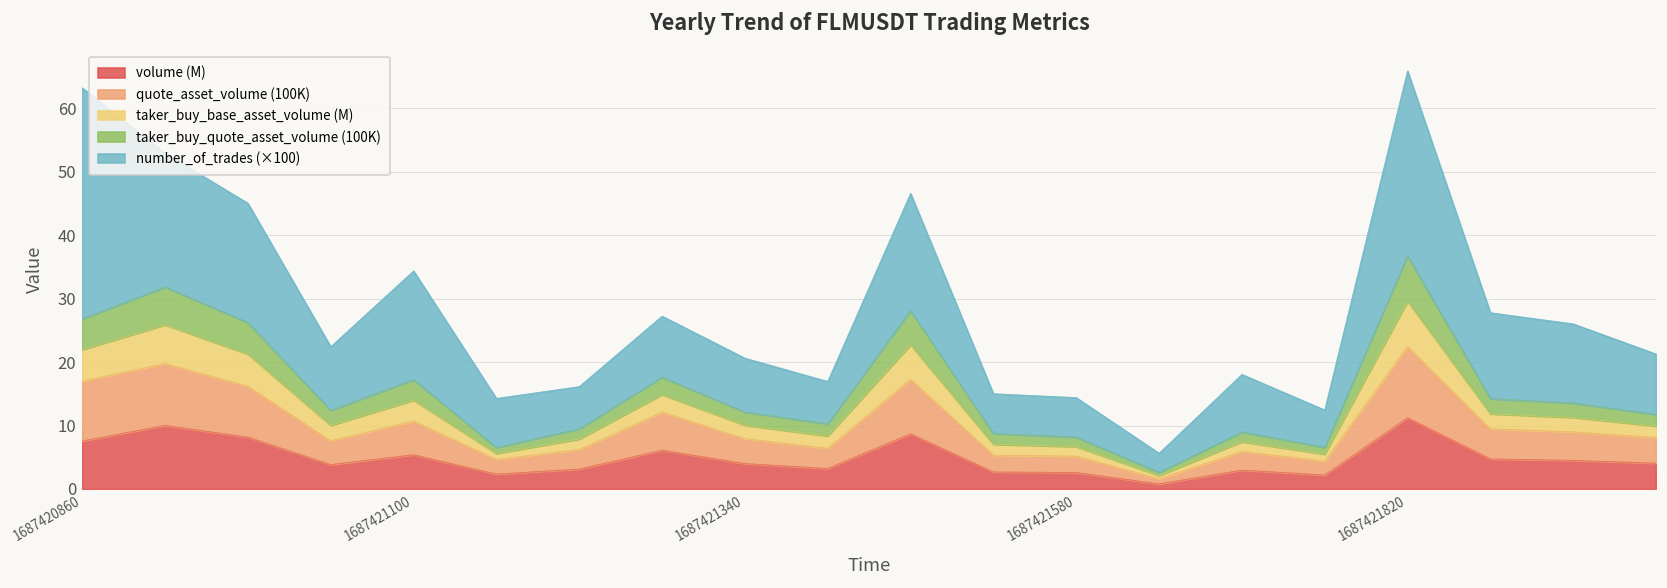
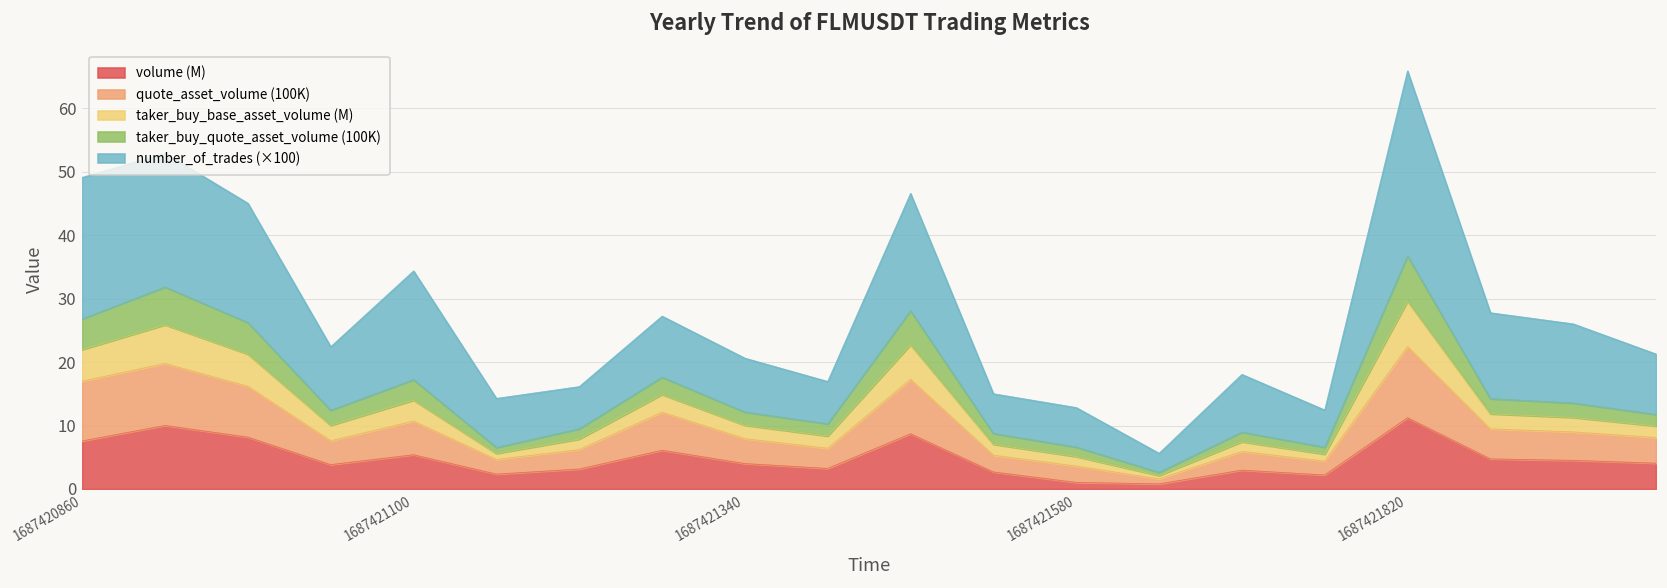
  {
    "volume (M)": {
      "1687420860": 8,
      "1687421100": 5,
      "1687421340": 4,
-     "1687421580": 3,
+     "1687421580": 1,
      "1687421820": 11
    },
    "taker_buy_quote_asset_volume (100K)": {
      "1687420860": 5,
      "1687421100": 3,
      "1687421340": 2,
      "1687421580": 1,
      "1687421820": 7
    },
    "number_of_trades (×100)": {
-     "1687420860": 36,
+     "1687420860": 22,
      "1687421100": 17,
      "1687421340": 8,
      "1687421580": 6,
      "1687421820": 29
    }
  }
